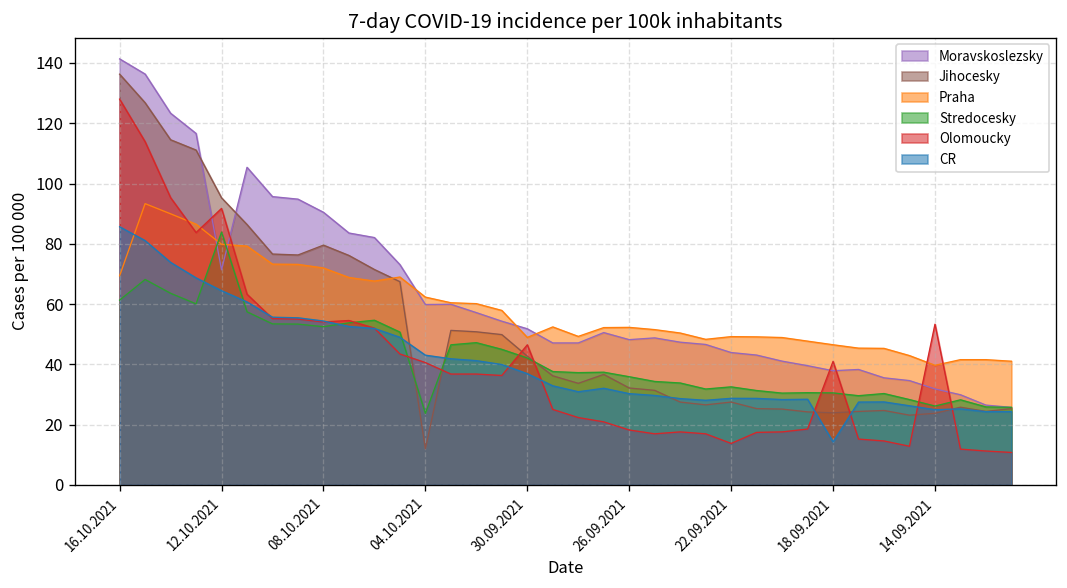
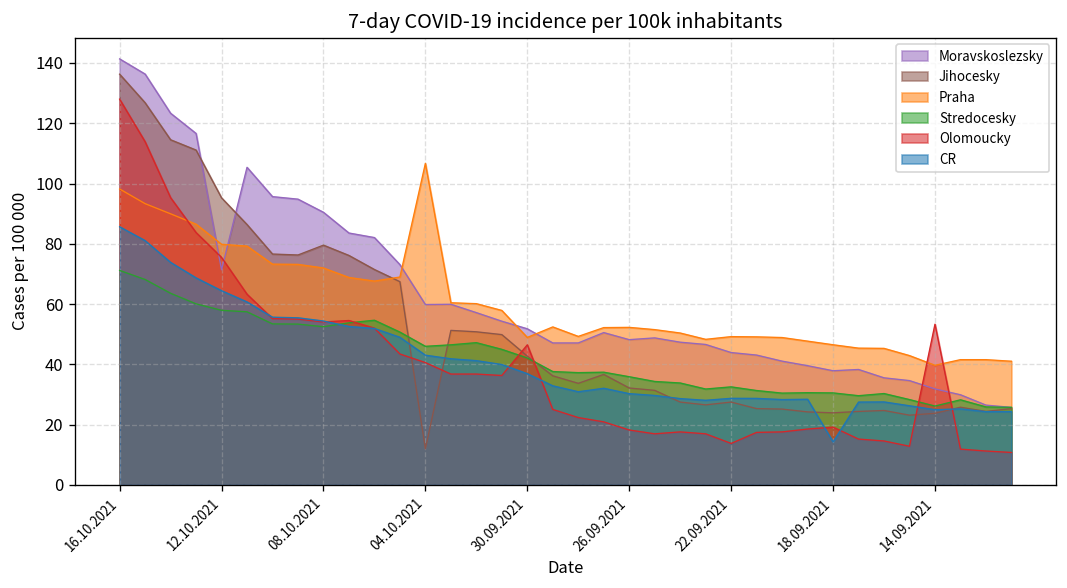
  {
    "Moravskoslezsky": {
      "16.10.2021": 141,
      "12.10.2021": 71,
      "08.10.2021": 90,
      "04.10.2021": 60,
      "30.09.2021": 52,
      "26.09.2021": 48,
      "22.09.2021": 44,
      "18.09.2021": 38,
      "14.09.2021": 32
    },
    "Jihocesky": {
      "16.10.2021": 136,
      "12.10.2021": 95,
      "08.10.2021": 80,
      "04.10.2021": 12,
      "26.09.2021": 32,
      "22.09.2021": 28,
      "18.09.2021": 24,
      "14.09.2021": 24
    },
    "Praha": {
-     "16.10.2021": 69,
+     "16.10.2021": 98,
      "12.10.2021": 80,
      "08.10.2021": 72,
-     "04.10.2021": 62,
+     "04.10.2021": 107,
      "30.09.2021": 49,
      "26.09.2021": 52,
      "22.09.2021": 49,
      "18.09.2021": 47,
      "14.09.2021": 40
    },
    "Stredocesky": {
-     "16.10.2021": 61,
-     "12.10.2021": 84,
+     "16.10.2021": 71,
+     "12.10.2021": 58,
      "08.10.2021": 53,
-     "04.10.2021": 24,
+     "04.10.2021": 46,
      "26.09.2021": 36,
      "22.09.2021": 33,
      "18.09.2021": 31,
      "14.09.2021": 26
    },
    "Olomoucky": {
      "16.10.2021": 128,
-     "12.10.2021": 92,
+     "12.10.2021": 75,
      "04.10.2021": 41,
      "30.09.2021": 46,
      "26.09.2021": 18,
      "22.09.2021": 14,
-     "18.09.2021": 41,
+     "18.09.2021": 19,
      "14.09.2021": 53
    },
    "CR": {
      "16.10.2021": 86,
      "12.10.2021": 64,
      "04.10.2021": 43,
      "30.09.2021": 37,
      "26.09.2021": 30,
      "22.09.2021": 29,
      "18.09.2021": 14,
      "14.09.2021": 25
    }
  }
